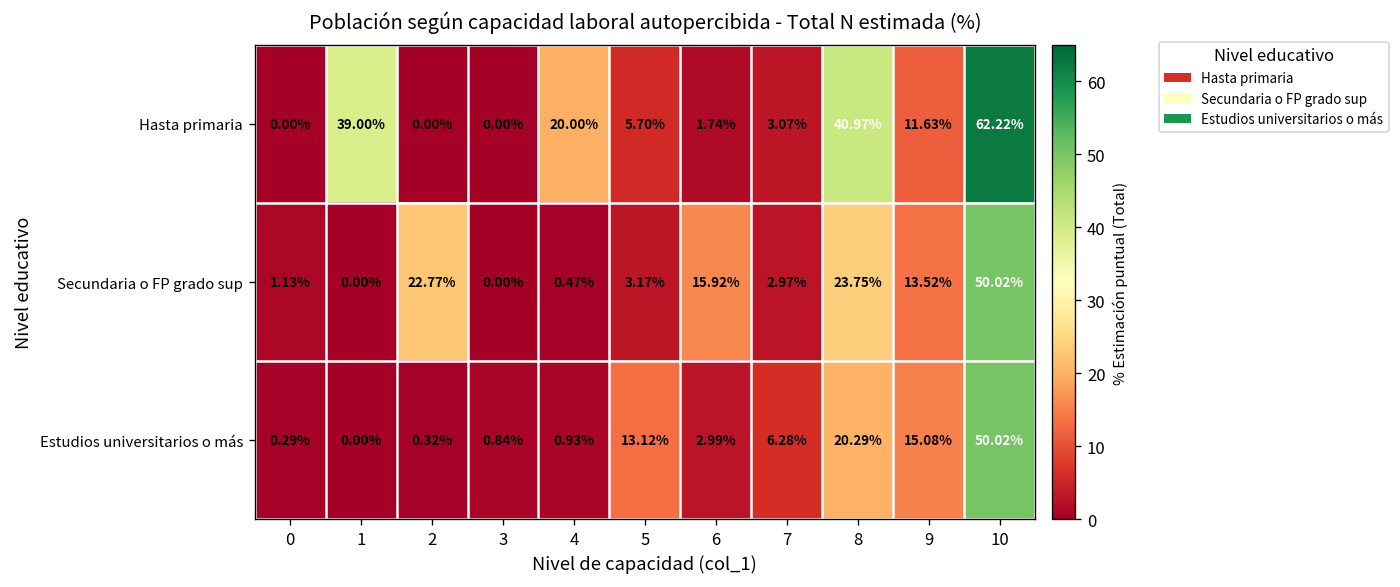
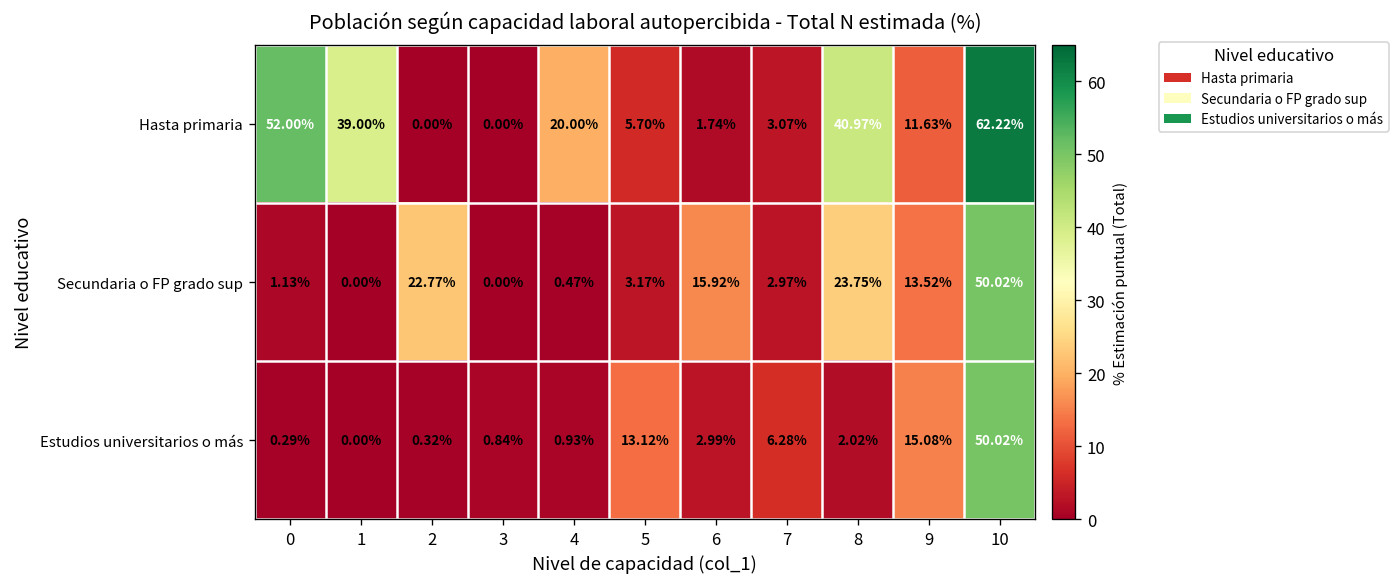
  {
    "Hasta primaria": {
-     "0": "0.00%",
+     "0": "52.00%",
      "1": "39.00%",
      "2": "0.00%",
      "3": "0.00%",
      "4": "20.00%",
      "5": "5.70%",
      "6": "1.74%",
      "7": "3.07%",
      "8": "40.97%",
      "9": "11.63%",
      "10": "62.22%"
    },
    "Secundaria o FP grado sup": {
      "0": "1.13%",
      "1": "0.00%",
      "2": "22.77%",
      "3": "0.00%",
      "4": "0.47%",
      "5": "3.17%",
      "6": "15.92%",
      "7": "2.97%",
      "8": "23.75%",
      "9": "13.52%",
      "10": "50.02%"
    },
    "Estudios universitarios o más": {
      "0": "0.29%",
      "1": "0.00%",
      "2": "0.32%",
      "3": "0.84%",
      "4": "0.93%",
      "5": "13.12%",
      "6": "2.99%",
      "7": "6.28%",
-     "8": "20.29%",
+     "8": "2.02%",
      "9": "15.08%",
      "10": "50.02%"
    }
  }
